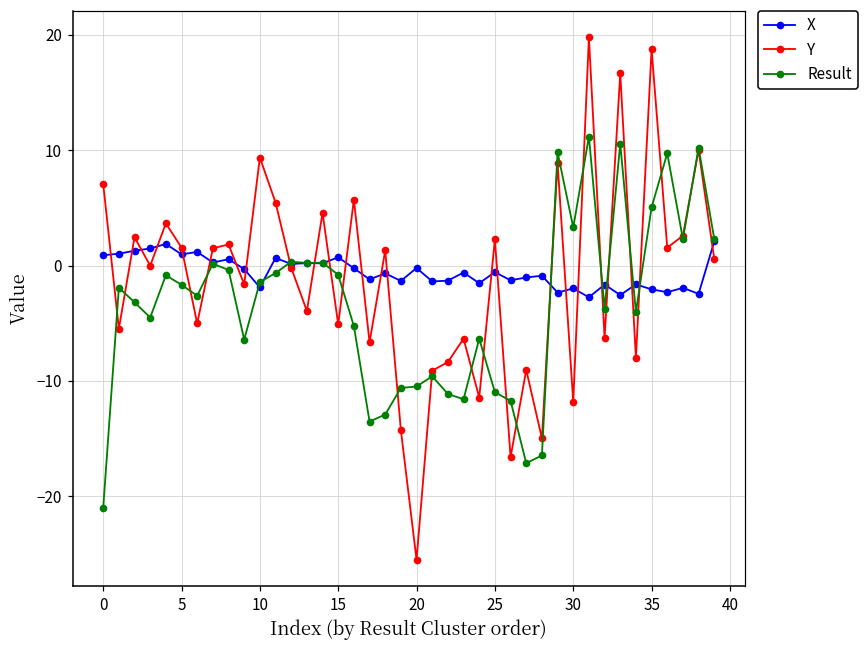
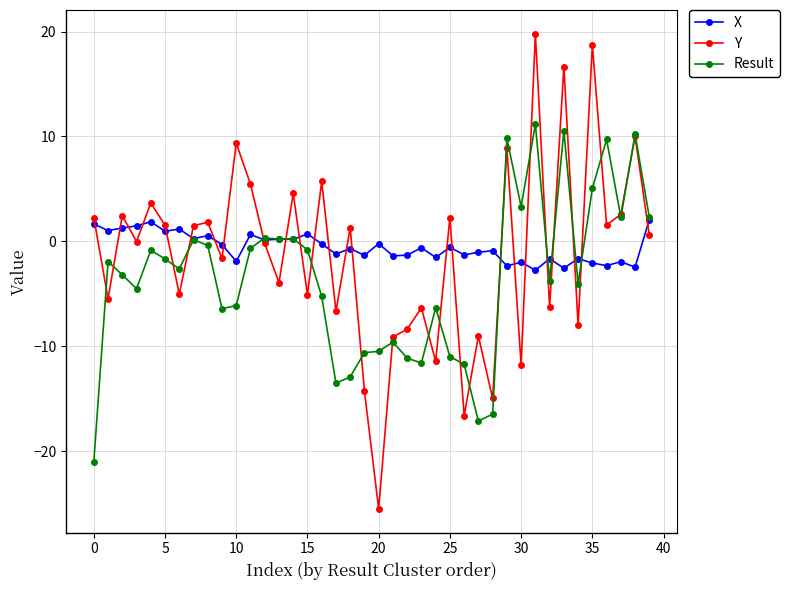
  {
    "X": {
-     "0": 0.9,
+     "0": 1.7,
      "5": 1.0,
      "10": -1.9,
      "15": 0.7,
      "20": -0.2,
      "25": -0.6,
      "30": -2.0,
      "35": -2.1
    },
    "Y": {
-     "0": 7.1,
+     "0": 2.3,
      "5": 1.6,
      "10": 9.4,
      "15": -5.1,
      "20": -25.5,
      "25": 2.3,
      "30": -11.8,
      "35": 18.7
    },
    "Result": {
      "0": -21.0,
      "5": -1.7,
-     "10": -1.4,
+     "10": -6.1,
      "15": -0.8,
      "20": -10.5,
      "25": -11.0,
      "30": 3.3,
      "35": 5.0
    }
  }
